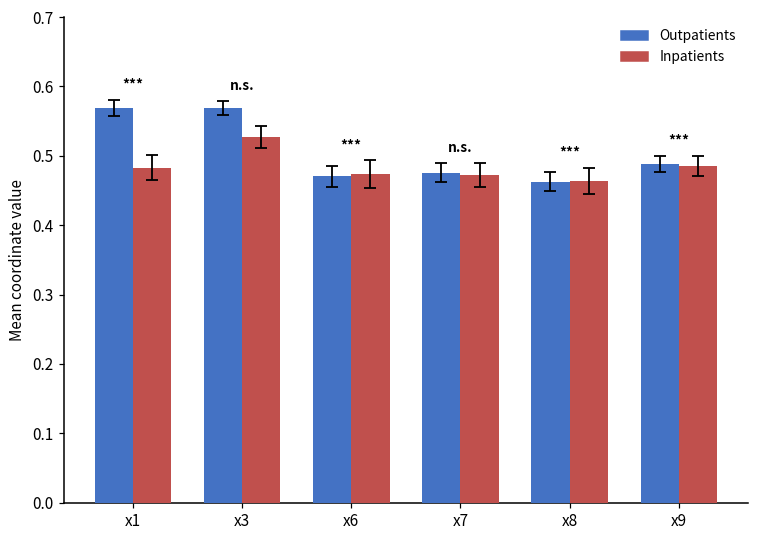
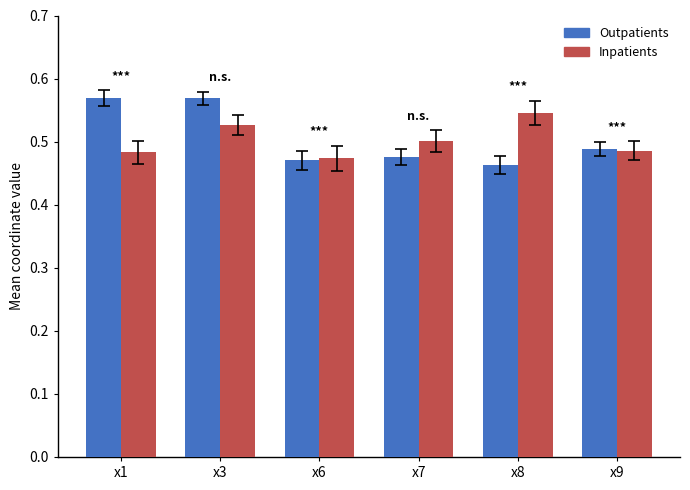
  {
    "Inpatients": {
      "x1": 0.48,
      "x3": 0.53,
      "x6": 0.47,
-     "x7": 0.47,
-     "x8": 0.46,
+     "x7": 0.50,
+     "x8": 0.55,
      "x9": 0.49
    }
  }
